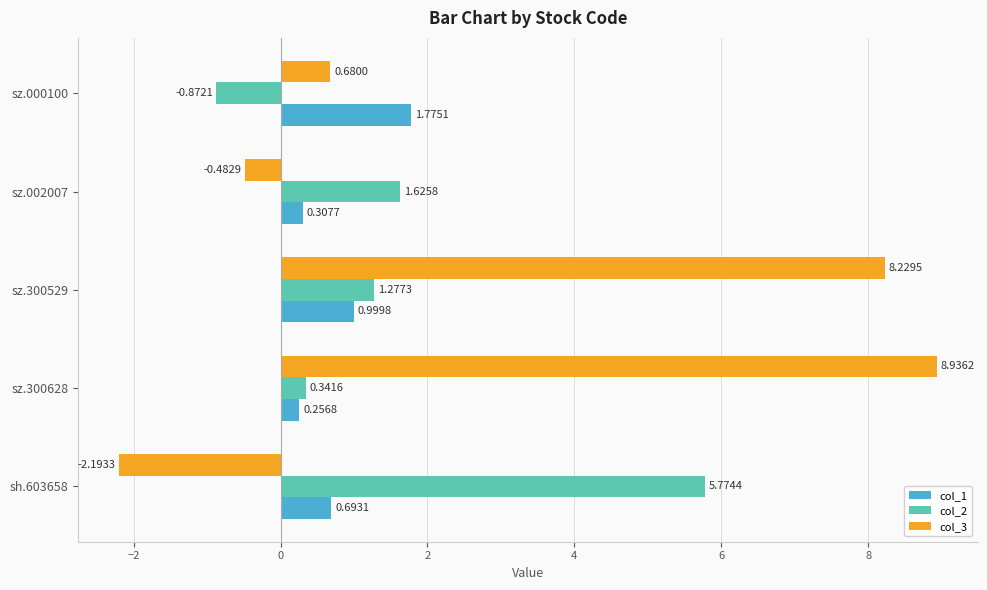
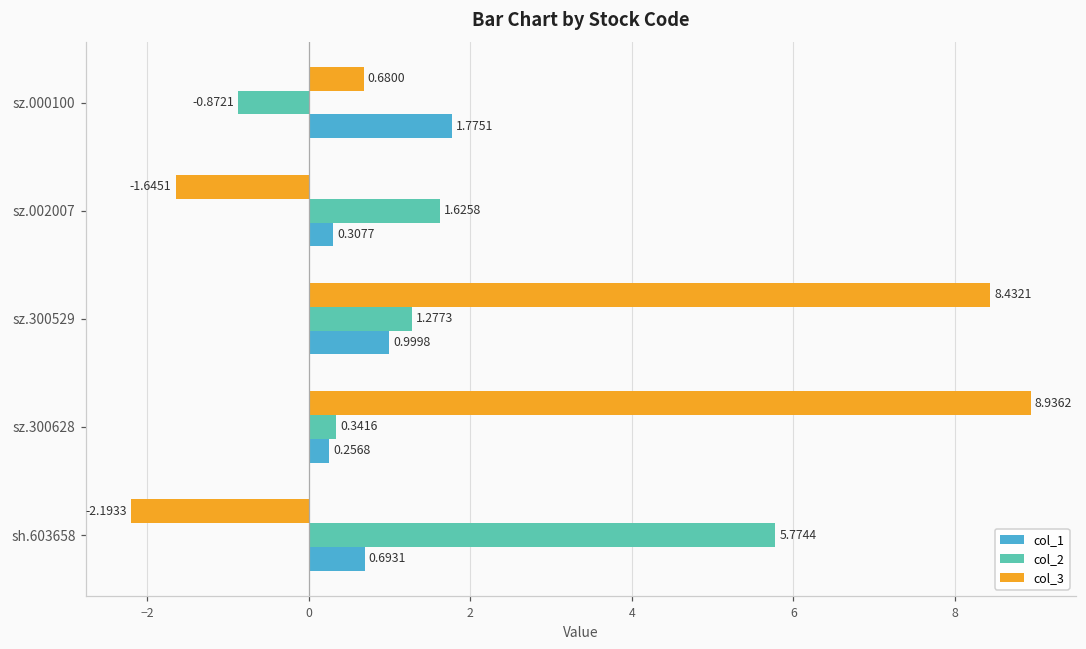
  {
    "col_3": {
      "sz.000100": 0.6800,
-     "sz.002007": -0.4829,
-     "sz.300529": 8.2295,
+     "sz.002007": -1.6451,
+     "sz.300529": 8.4321,
      "sz.300628": 8.9362,
      "sh.603658": -2.1933
    }
  }
